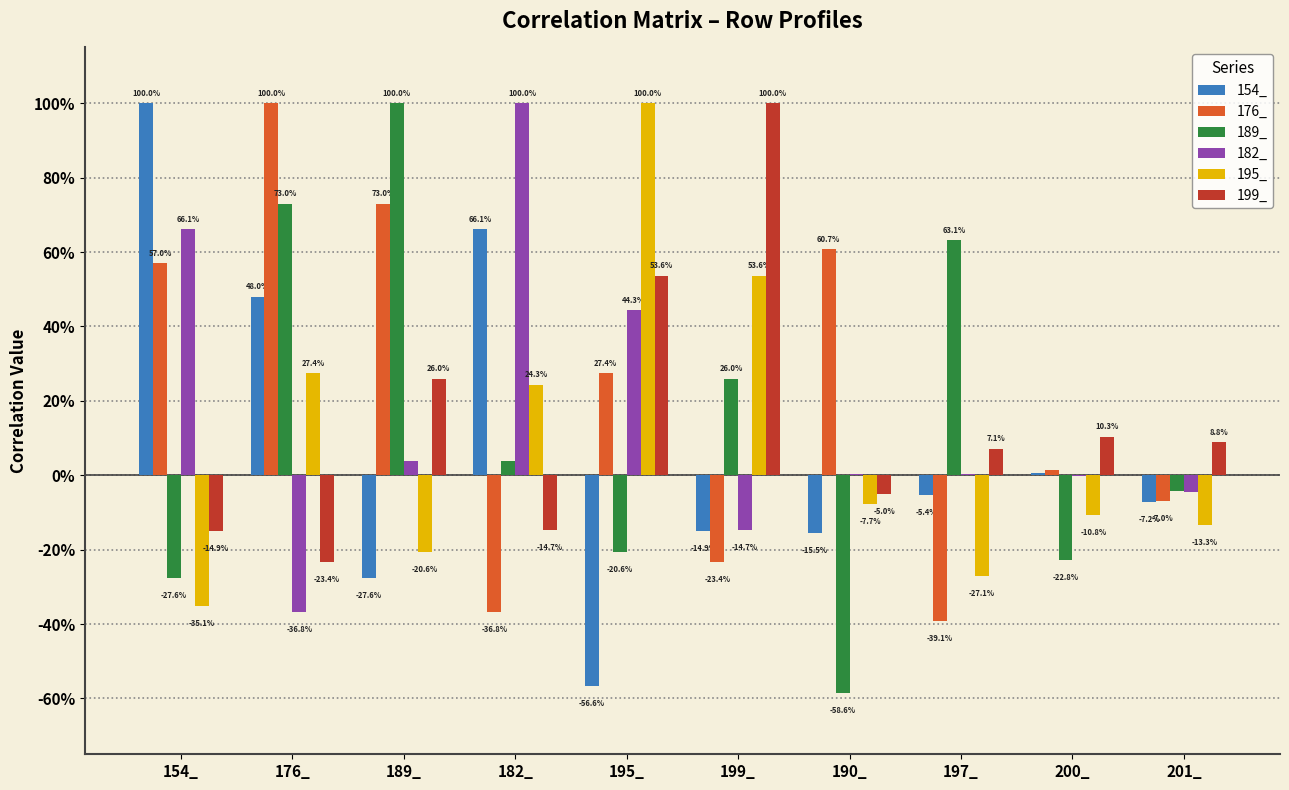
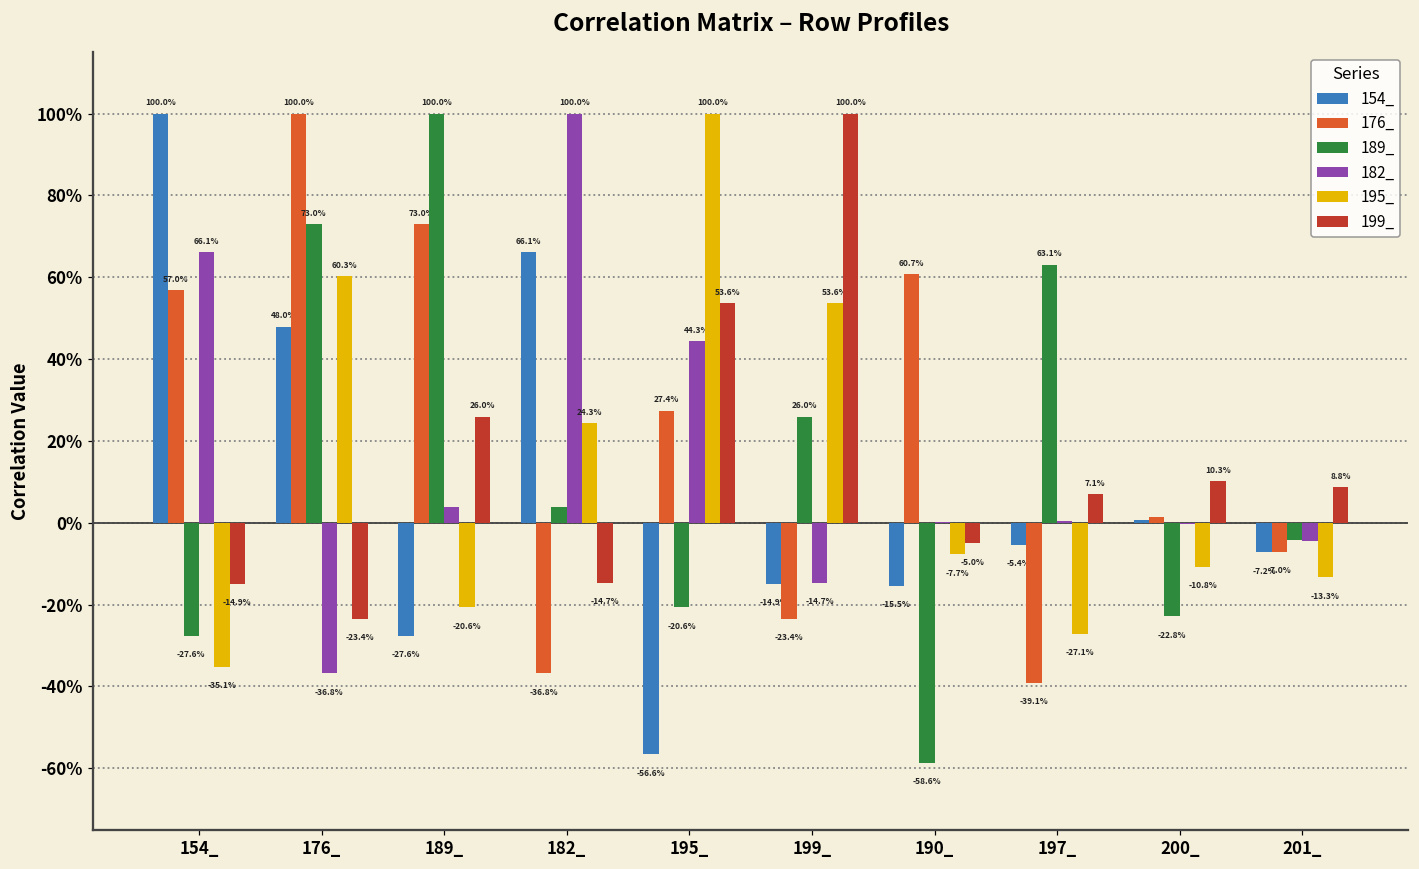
  {
    "154_": {
      "154_": "100.0%",
      "176_": "48.0%",
      "189_": "-27.6%",
      "182_": "66.1%",
      "195_": "-56.6%",
      "199_": "-14.9%",
      "190_": "-15.5%",
      "197_": "-5.4%"
    },
    "189_": {
      "154_": "-27.6%",
      "176_": "73.0%",
      "189_": "100.0%",
      "195_": "-20.6%",
      "199_": "26.0%",
      "190_": "-58.6%",
      "197_": "63.1%",
      "200_": "-22.8%"
    },
    "182_": {
      "154_": "66.1%",
      "176_": "-36.8%",
      "182_": "100.0%",
      "195_": "44.3%",
      "199_": "-14.7%"
    },
    "195_": {
      "154_": "-35.1%",
-     "176_": "27.4%",
+     "176_": "60.3%",
      "189_": "-20.6%",
      "182_": "24.3%",
      "195_": "100.0%",
      "199_": "53.6%",
      "190_": "-7.7%",
      "197_": "-27.1%",
      "200_": "-10.8%",
      "201_": "-13.3%"
    }
  }
